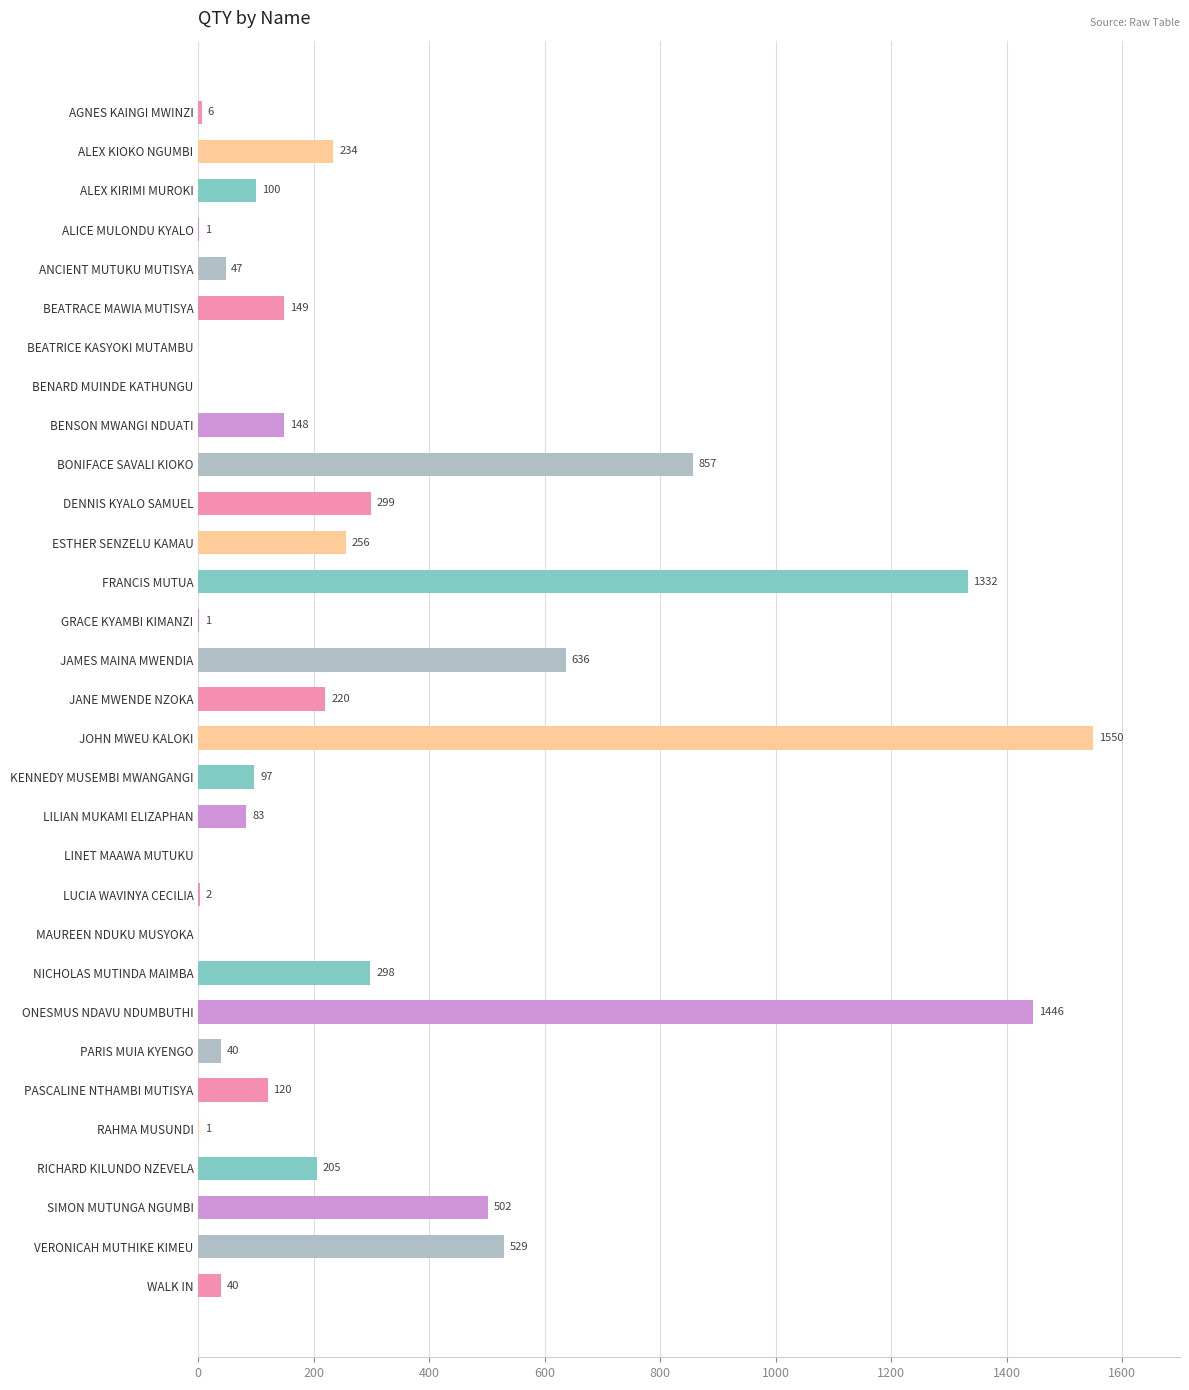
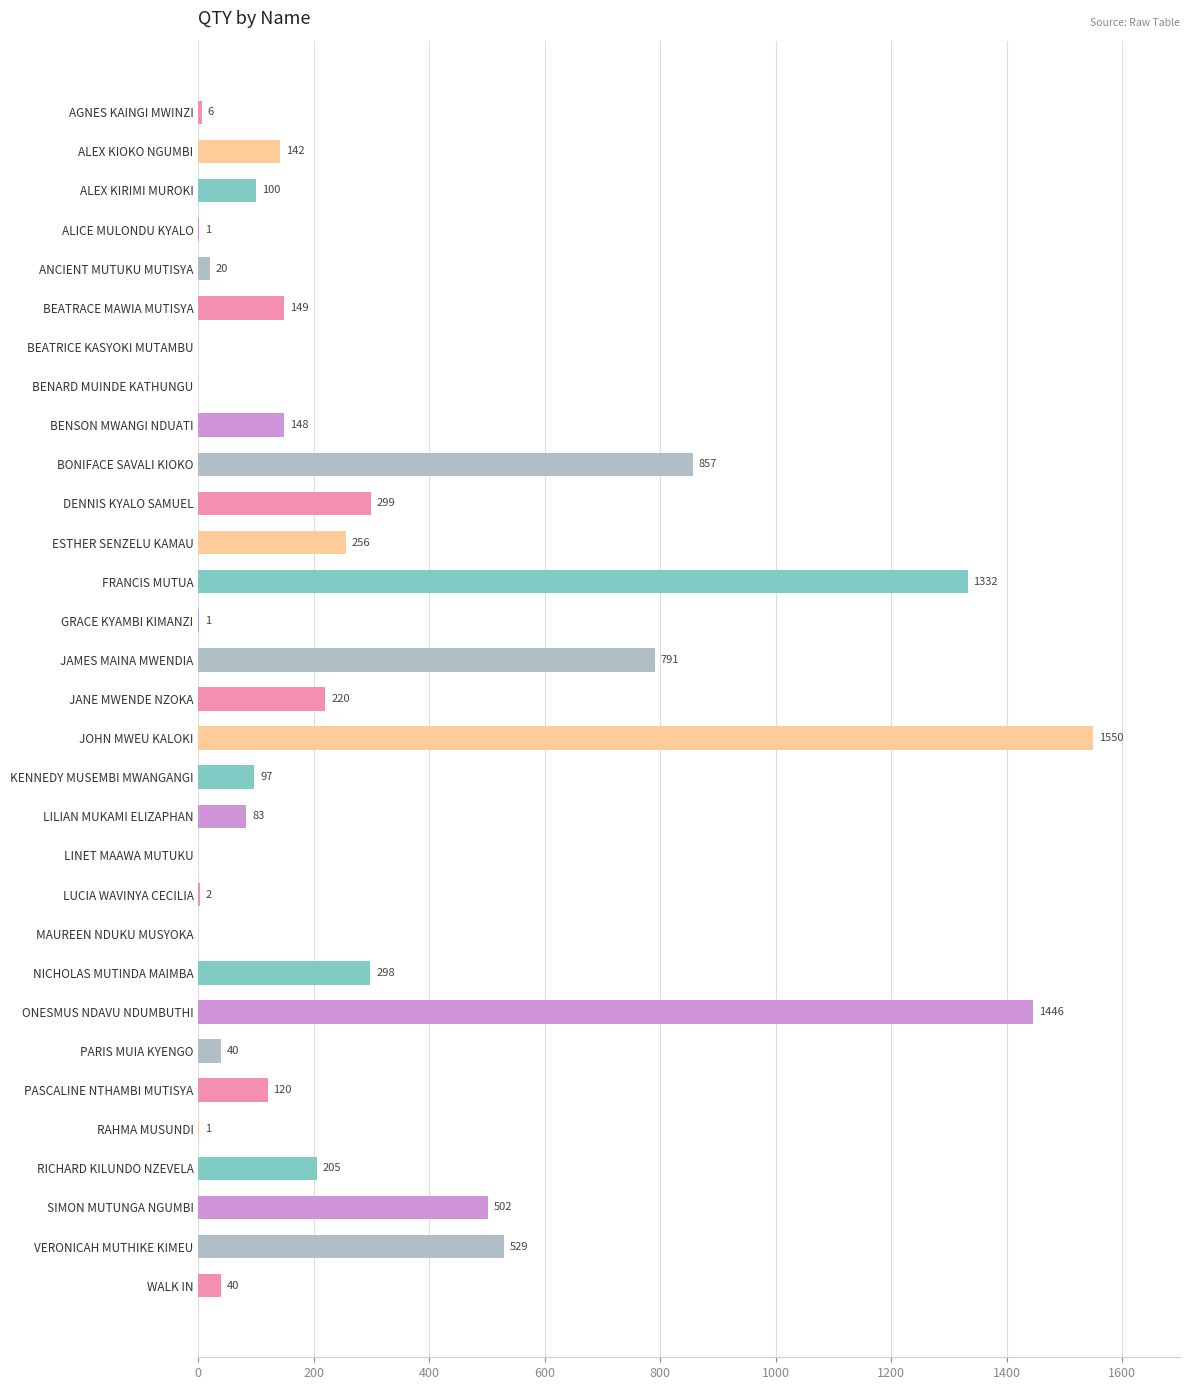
  {
    "AGNES KAINGI MWINZI": 6,
-   "ALEX KIOKO NGUMBI": 234,
+   "ALEX KIOKO NGUMBI": 142,
    "ALEX KIRIMI MUROKI": 100,
    "ALICE MULONDU KYALO": 1,
-   "ANCIENT MUTUKU MUTISYA": 47,
+   "ANCIENT MUTUKU MUTISYA": 20,
    "BEATRACE MAWIA MUTISYA": 149,
    "BENSON MWANGI NDUATI": 148,
    "BONIFACE SAVALI KIOKO": 857,
    "DENNIS KYALO SAMUEL": 299,
    "ESTHER SENZELU KAMAU": 256,
    "FRANCIS MUTUA": 1332,
    "GRACE KYAMBI KIMANZI": 1,
-   "JAMES MAINA MWENDIA": 636,
+   "JAMES MAINA MWENDIA": 791,
    "JANE MWENDE NZOKA": 220,
    "JOHN MWEU KALOKI": 1550,
    "KENNEDY MUSEMBI MWANGANGI": 97,
    "LILIAN MUKAMI ELIZAPHAN": 83,
    "LUCIA WAVINYA CECILIA": 2,
    "NICHOLAS MUTINDA MAIMBA": 298,
    "ONESMUS NDAVU NDUMBUTHI": 1446,
    "PARIS MUIA KYENGO": 40,
    "PASCALINE NTHAMBI MUTISYA": 120,
    "RAHMA MUSUNDI": 1,
    "RICHARD KILUNDO NZEVELA": 205,
    "SIMON MUTUNGA NGUMBI": 502,
    "VERONICAH MUTHIKE KIMEU": 529,
    "WALK IN": 40
  }
